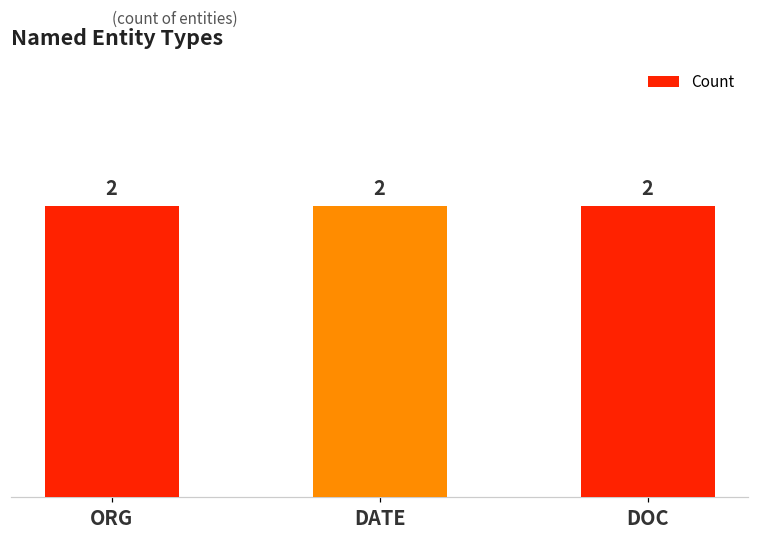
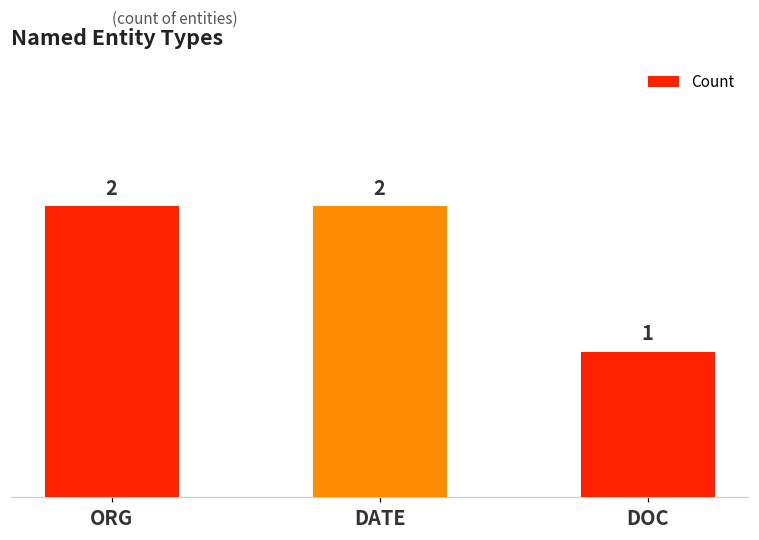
  {
    "ORG": 2,
    "DATE": 2,
-   "DOC": 2
+   "DOC": 1
  }
